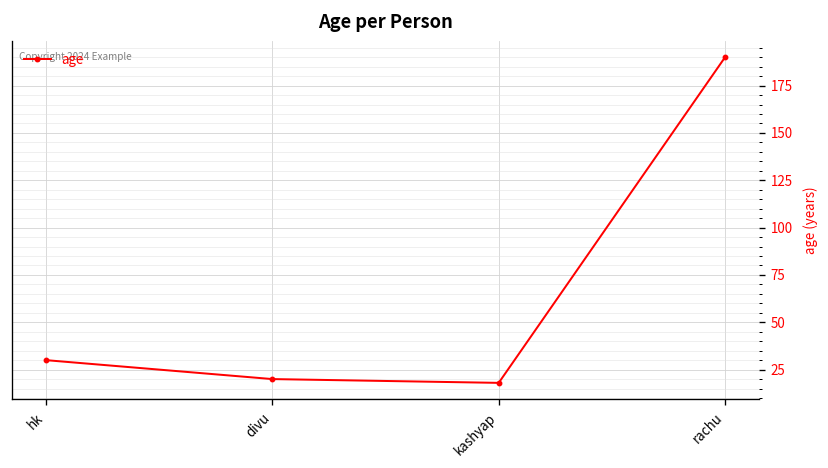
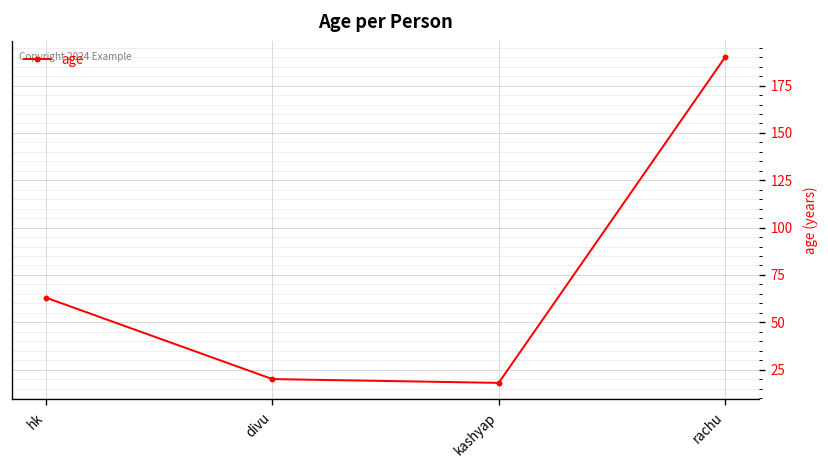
  {
-   "hk": 30,
+   "hk": 63,
    "divu": 20,
    "kashyap": 18,
    "rachu": 190
  }
